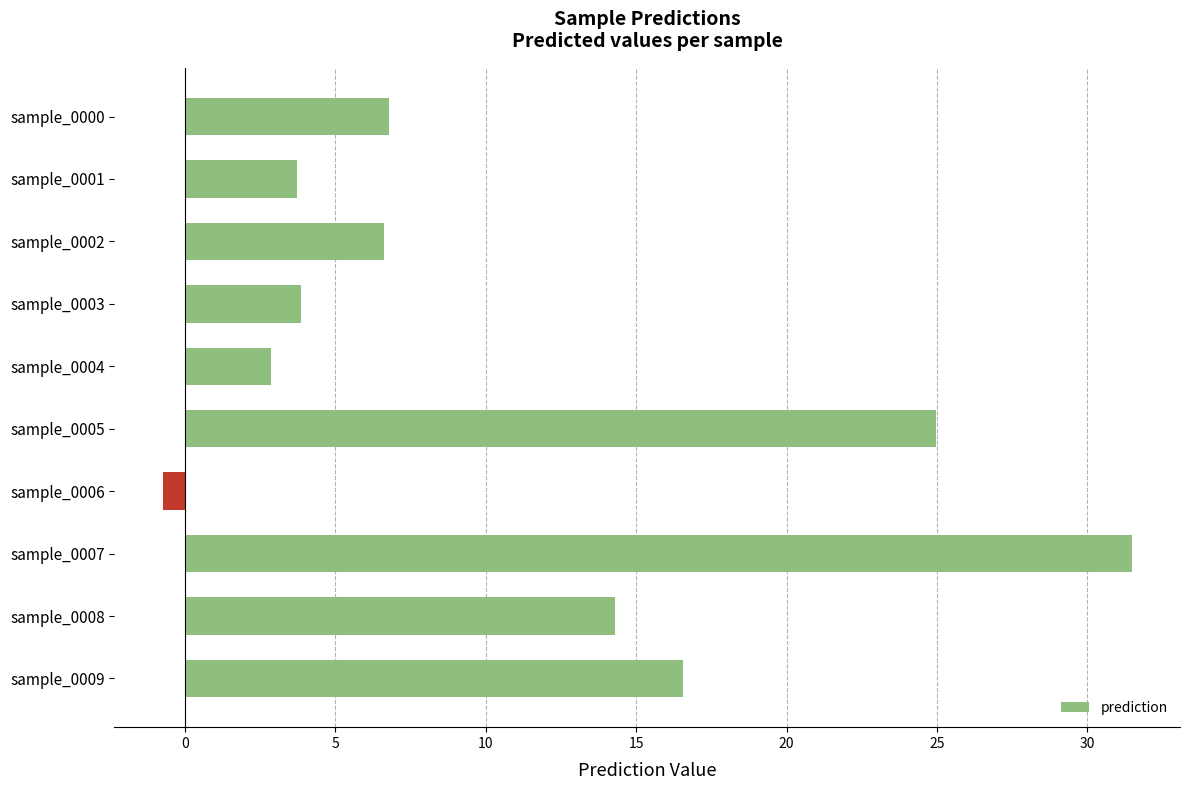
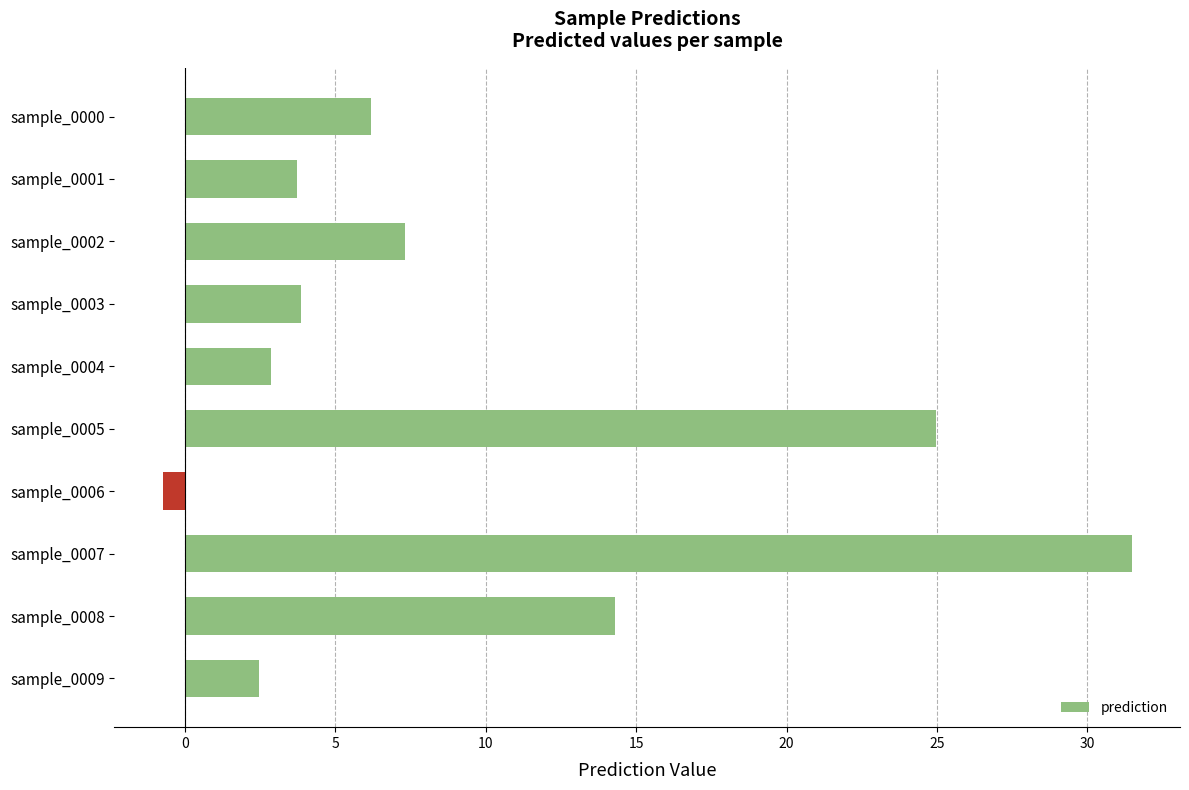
  {
-   "sample_0000": 6.8,
+   "sample_0000": 6.2,
    "sample_0001": 3.7,
-   "sample_0002": 6.6,
+   "sample_0002": 7.3,
    "sample_0003": 3.8,
    "sample_0004": 2.9,
    "sample_0005": 25.0,
    "sample_0006": -0.7,
    "sample_0007": 31.5,
    "sample_0008": 14.3,
-   "sample_0009": 16.6
+   "sample_0009": 2.5
  }
